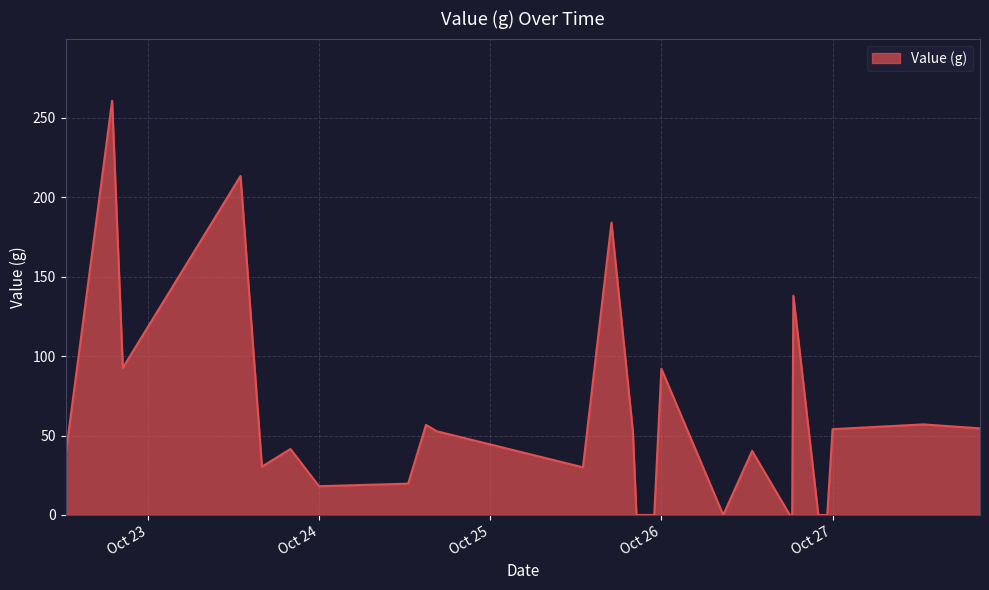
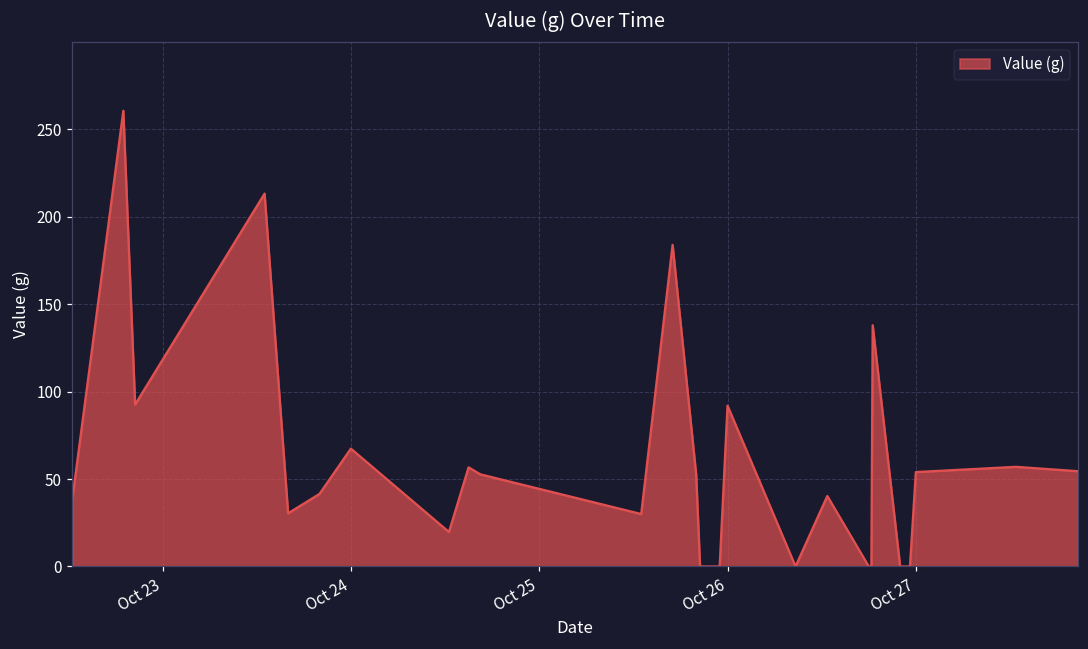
  {
-   "Oct 24": 18,
+   "Oct 24": 67,
    "Oct 26": 92,
    "Oct 27": 54
  }
